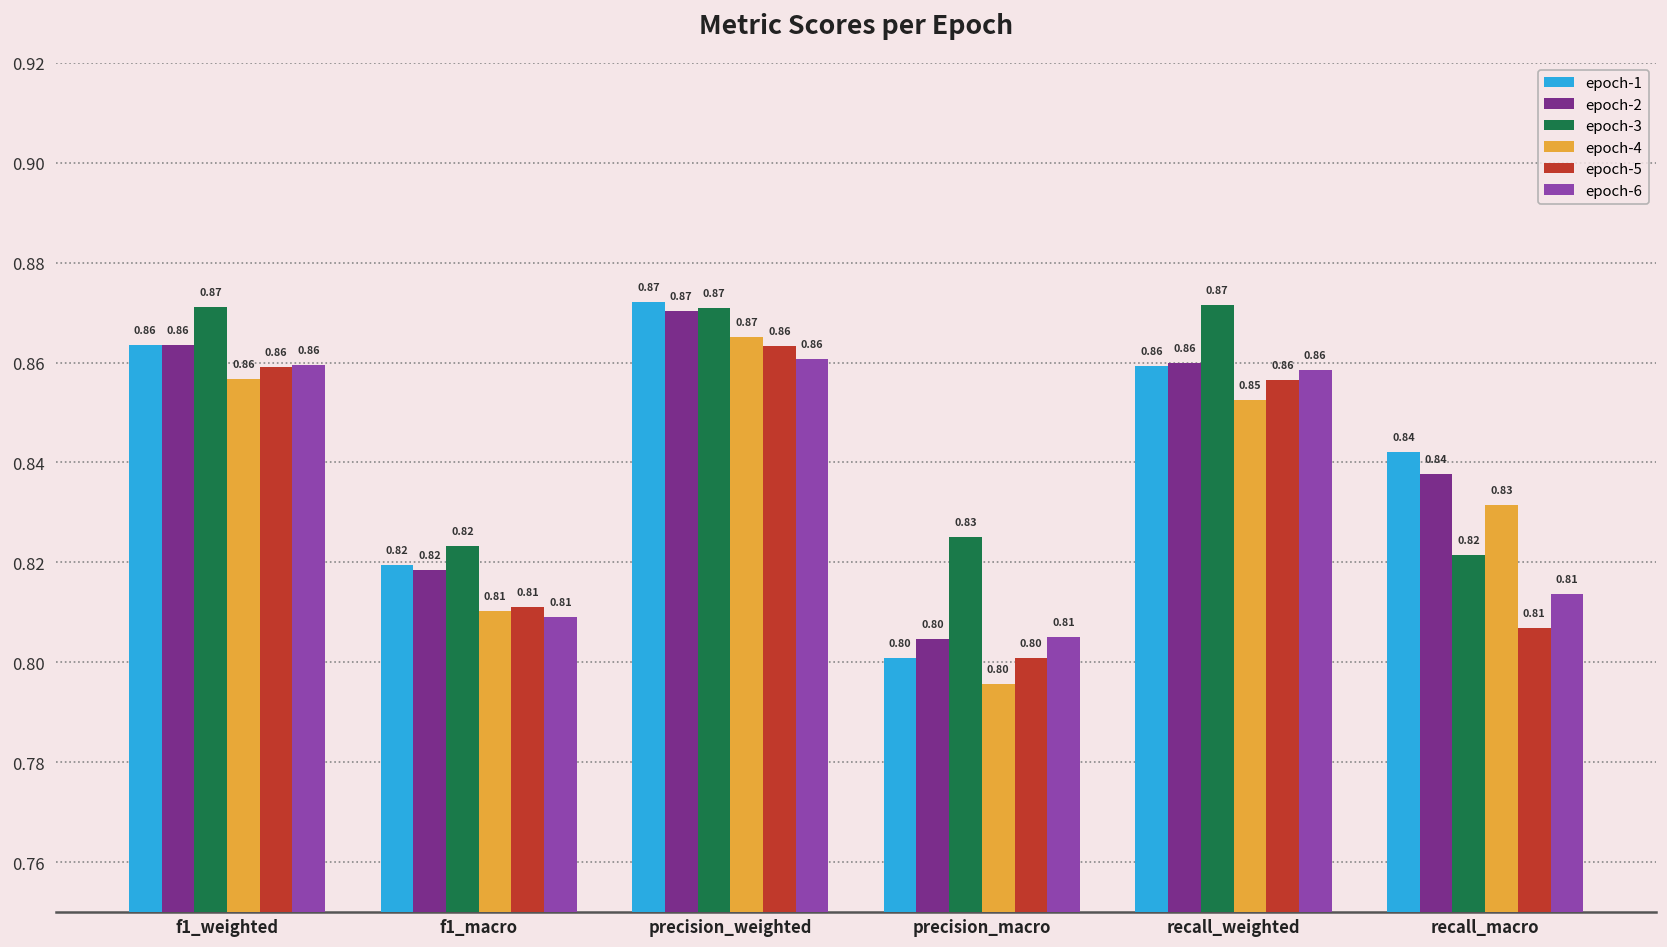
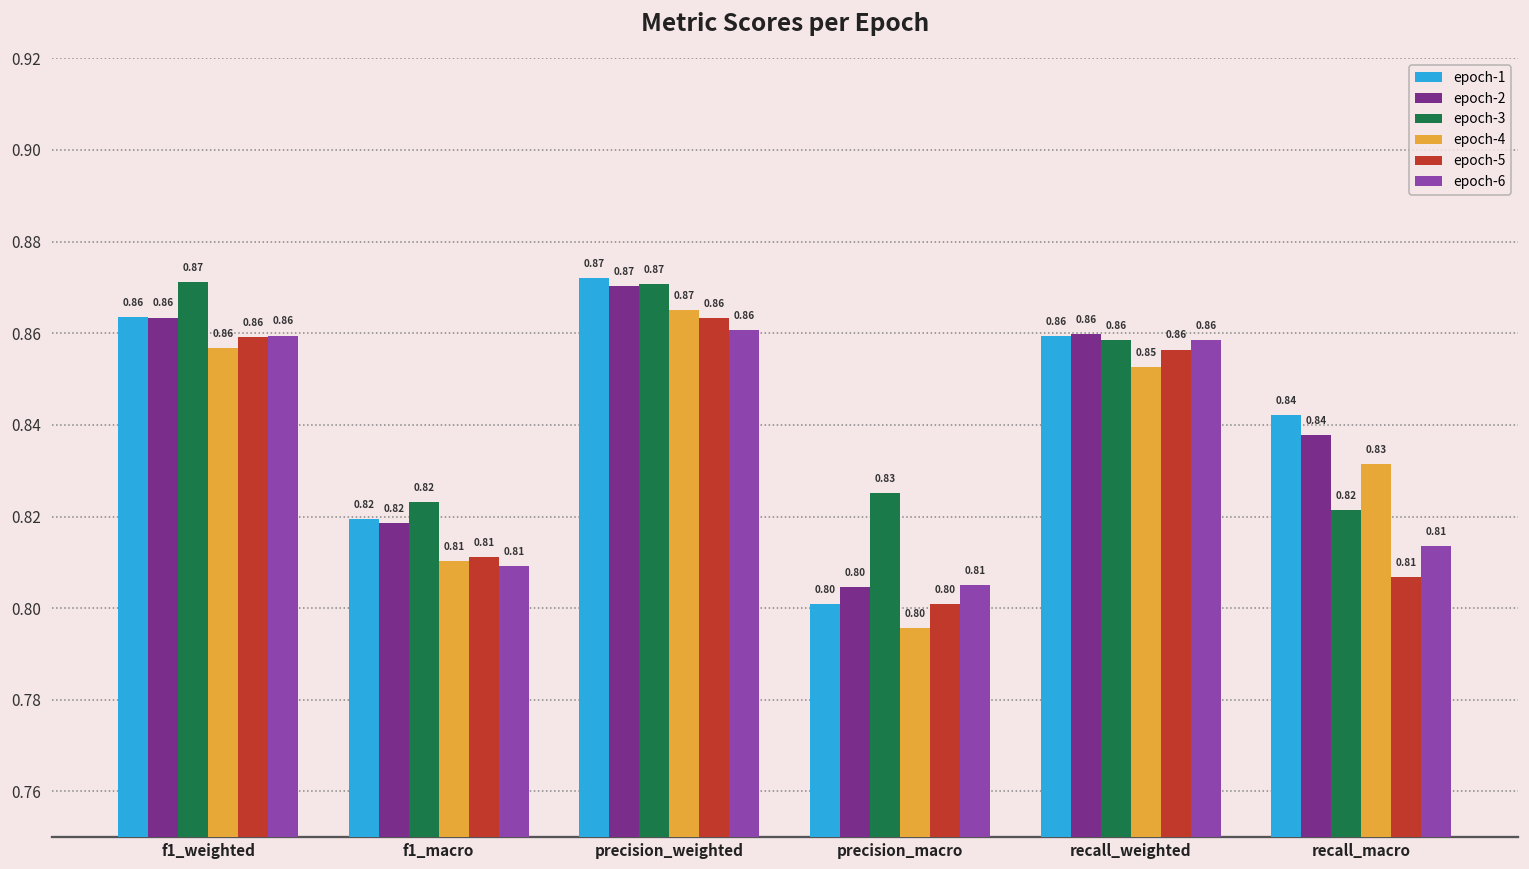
  {
    "epoch-1": {
      "f1_weighted": 0.86,
      "f1_macro": 0.82,
      "precision_weighted": 0.87,
      "precision_macro": 0.80,
      "recall_weighted": 0.86,
      "recall_macro": 0.84
    },
    "epoch-3": {
      "f1_weighted": 0.87,
      "f1_macro": 0.82,
      "precision_weighted": 0.87,
      "precision_macro": 0.83,
-     "recall_weighted": 0.87,
+     "recall_weighted": 0.86,
      "recall_macro": 0.82
    },
    "epoch-4": {
      "f1_weighted": 0.86,
      "f1_macro": 0.81,
      "precision_weighted": 0.87,
      "precision_macro": 0.80,
      "recall_weighted": 0.85,
      "recall_macro": 0.83
    },
    "epoch-5": {
      "f1_weighted": 0.86,
      "f1_macro": 0.81,
      "precision_weighted": 0.86,
      "precision_macro": 0.80,
      "recall_weighted": 0.86,
      "recall_macro": 0.81
    }
  }
